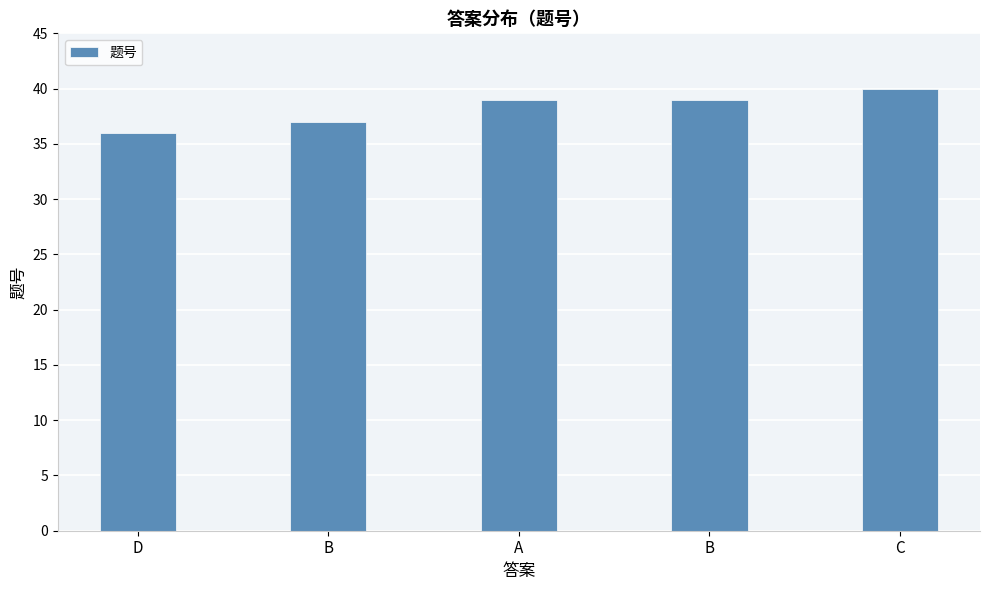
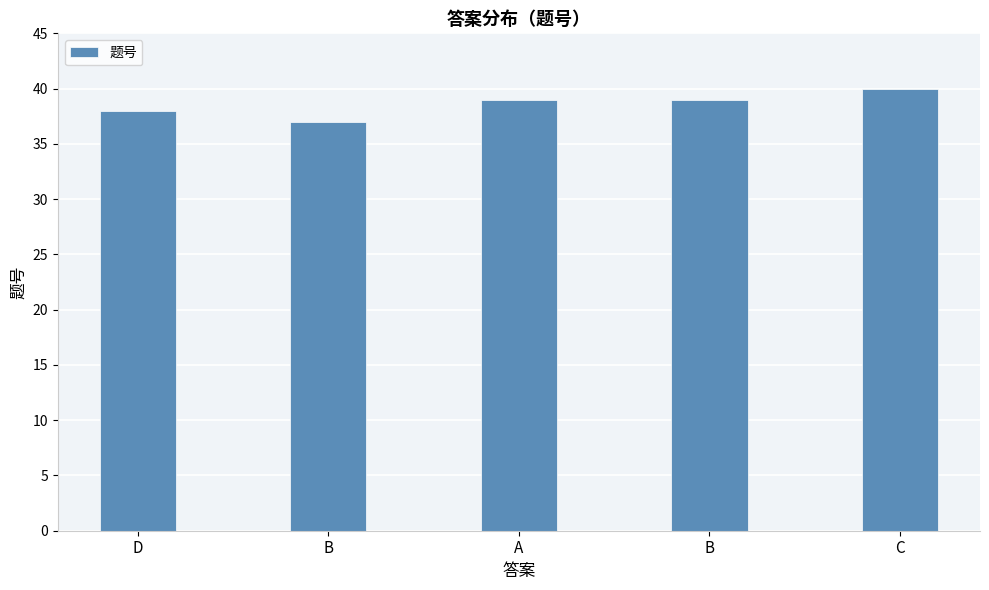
  {
-   "D": 36,
+   "D": 38,
    "A": 39,
    "C": 40
  }
